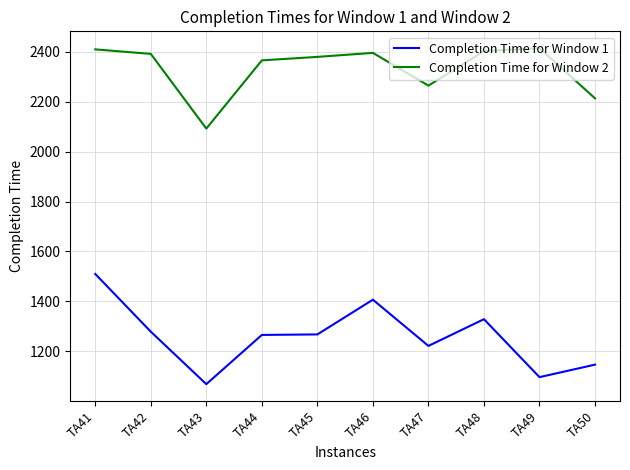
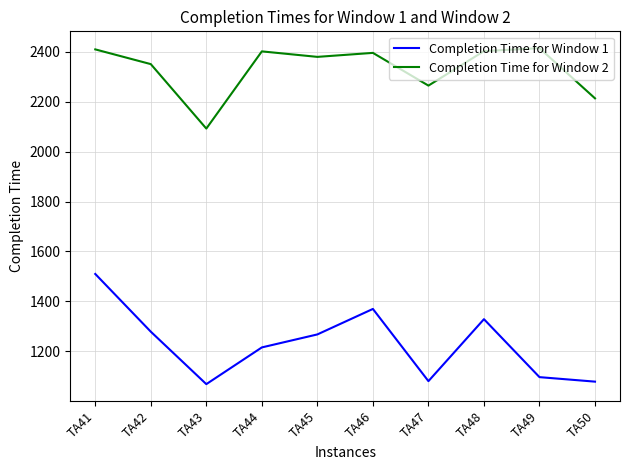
  {
    "Completion Time for Window 1": {
      "TA41": 1510,
      "TA42": 1280,
      "TA43": 1070,
-     "TA44": 1270,
+     "TA44": 1220,
      "TA45": 1270,
-     "TA46": 1410,
-     "TA47": 1220,
+     "TA46": 1370,
+     "TA47": 1080,
      "TA48": 1330,
      "TA49": 1100,
-     "TA50": 1150
+     "TA50": 1080
    },
    "Completion Time for Window 2": {
      "TA41": 2410,
-     "TA42": 2390,
+     "TA42": 2350,
      "TA43": 2090,
-     "TA44": 2370,
+     "TA44": 2400,
      "TA45": 2380,
      "TA46": 2400,
      "TA47": 2260,
      "TA50": 2210
    }
  }
